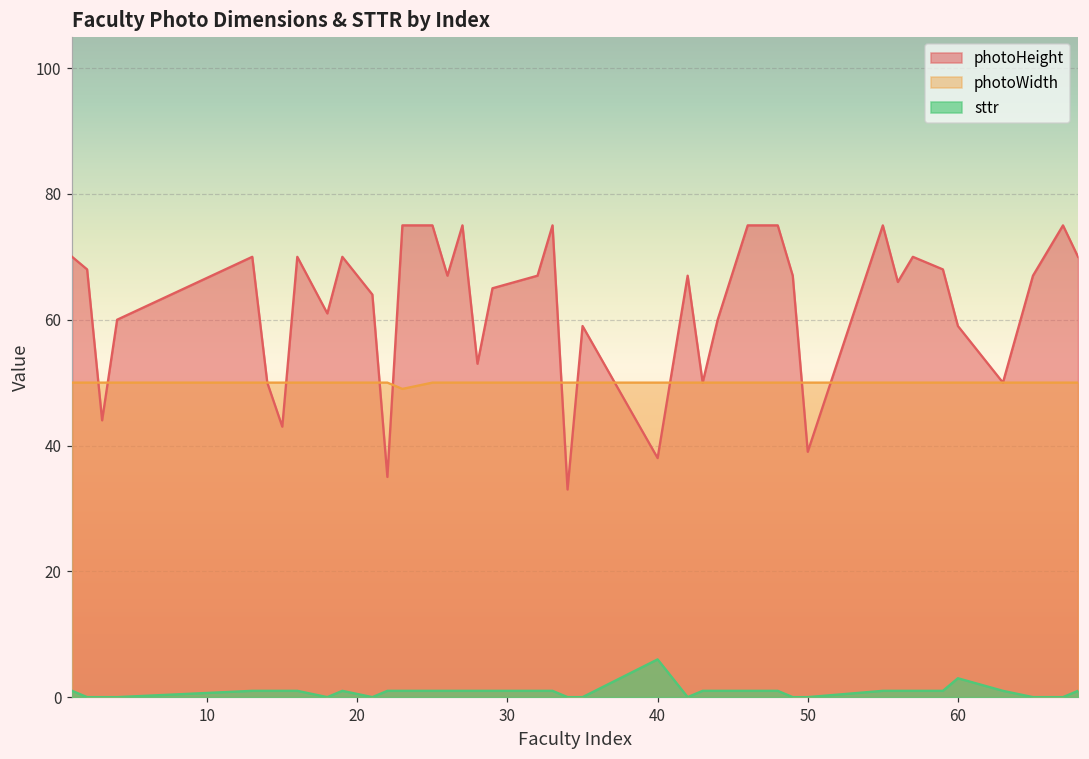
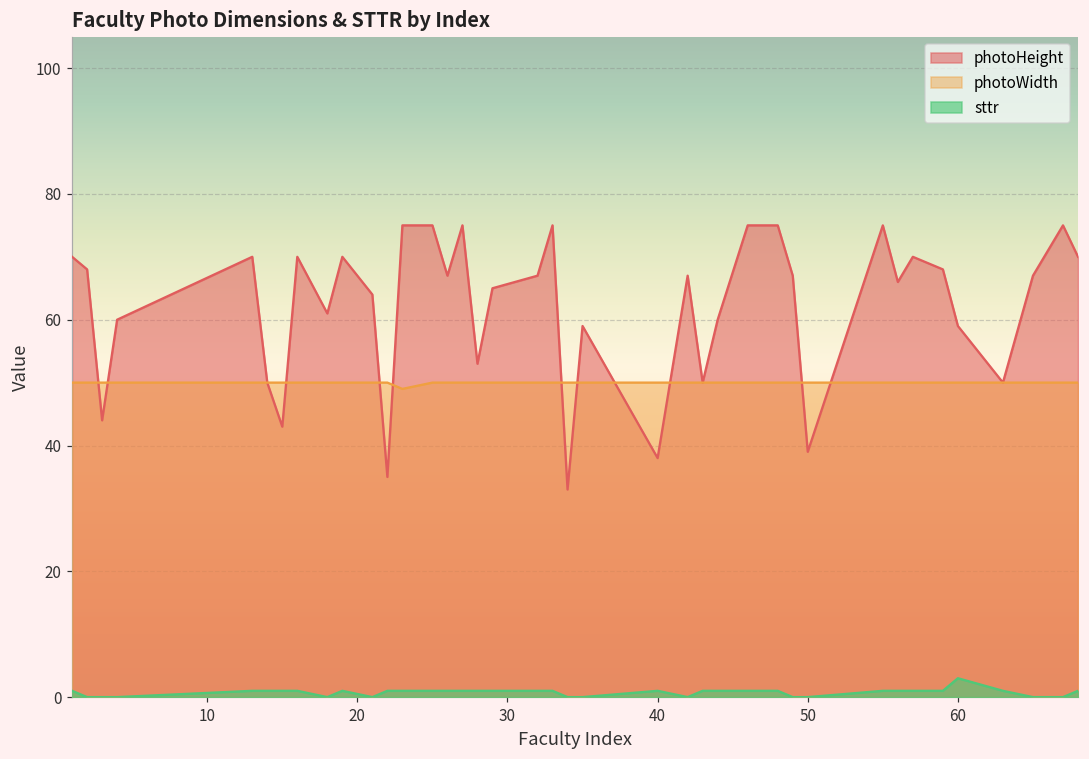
  {
    "photoHeight": {
      "40": 38,
      "50": 39,
      "60": 59
    },
    "photoWidth": {
      "40": 50,
      "50": 50,
      "60": 50
    },
    "sttr": {
-     "40": 6,
+     "40": 1,
      "50": 0,
      "60": 3
    }
  }
